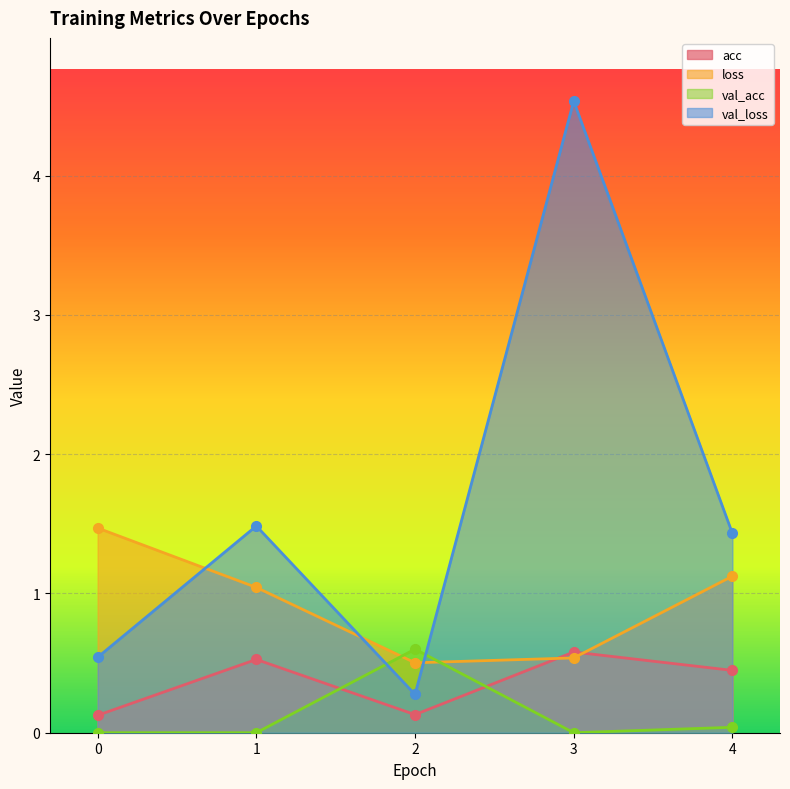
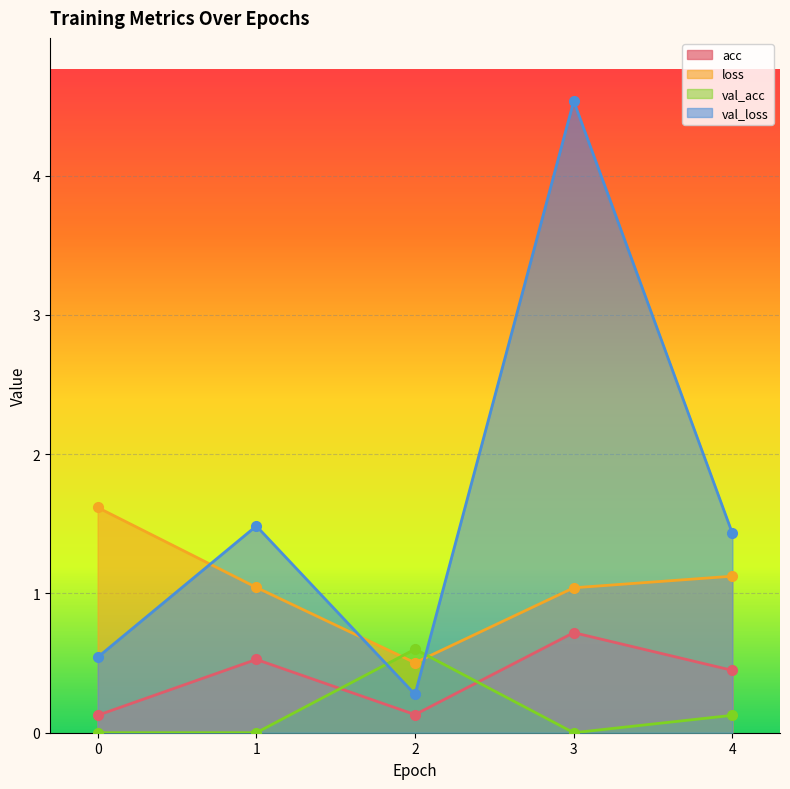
  {
    "acc": {
      "0": 0.13,
      "1": 0.53,
      "2": 0.13,
-     "3": 0.58,
+     "3": 0.72,
      "4": 0.45
    },
    "loss": {
-     "0": 1.47,
+     "0": 1.62,
      "1": 1.04,
      "2": 0.50,
-     "3": 0.54,
+     "3": 1.04,
      "4": 1.12
    },
    "val_acc": {
      "0": 0.00,
      "1": 0.00,
      "2": 0.60,
      "3": 0.00,
-     "4": 0.04
+     "4": 0.13
    },
    "val_loss": {
      "0": 0.54,
      "1": 1.48,
      "2": 0.27,
      "3": 4.54,
      "4": 1.43
    }
  }
